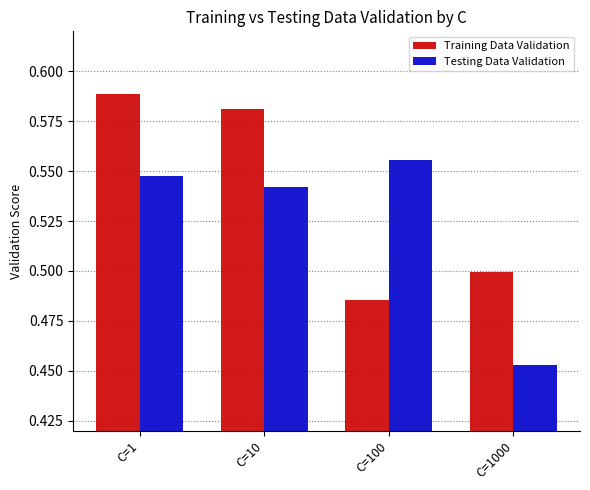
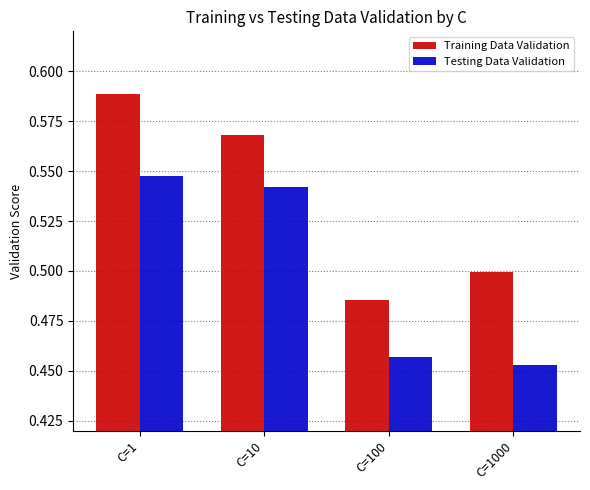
  {
    "Training Data Validation": {
      "C=1": 0.588,
-     "C=10": 0.581,
+     "C=10": 0.568,
      "C=100": 0.486,
      "C=1000": 0.500
    },
    "Testing Data Validation": {
      "C=1": 0.547,
      "C=10": 0.542,
-     "C=100": 0.556,
+     "C=100": 0.457,
      "C=1000": 0.453
    }
  }
